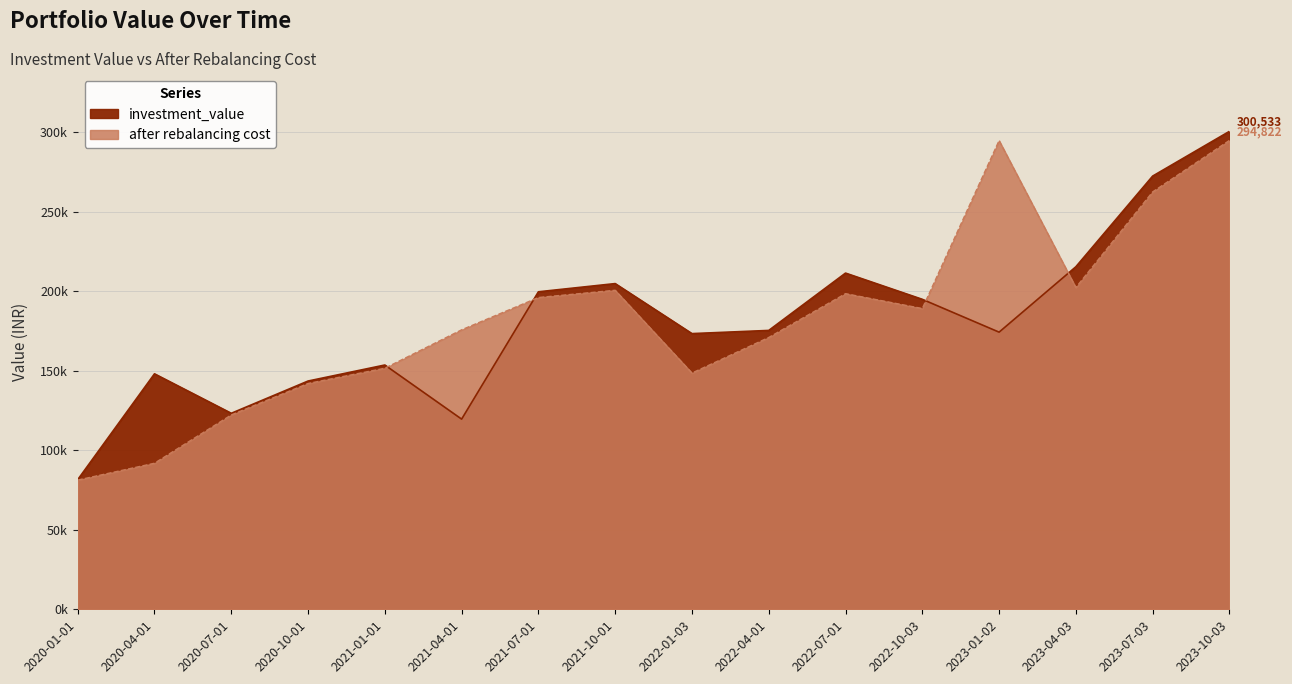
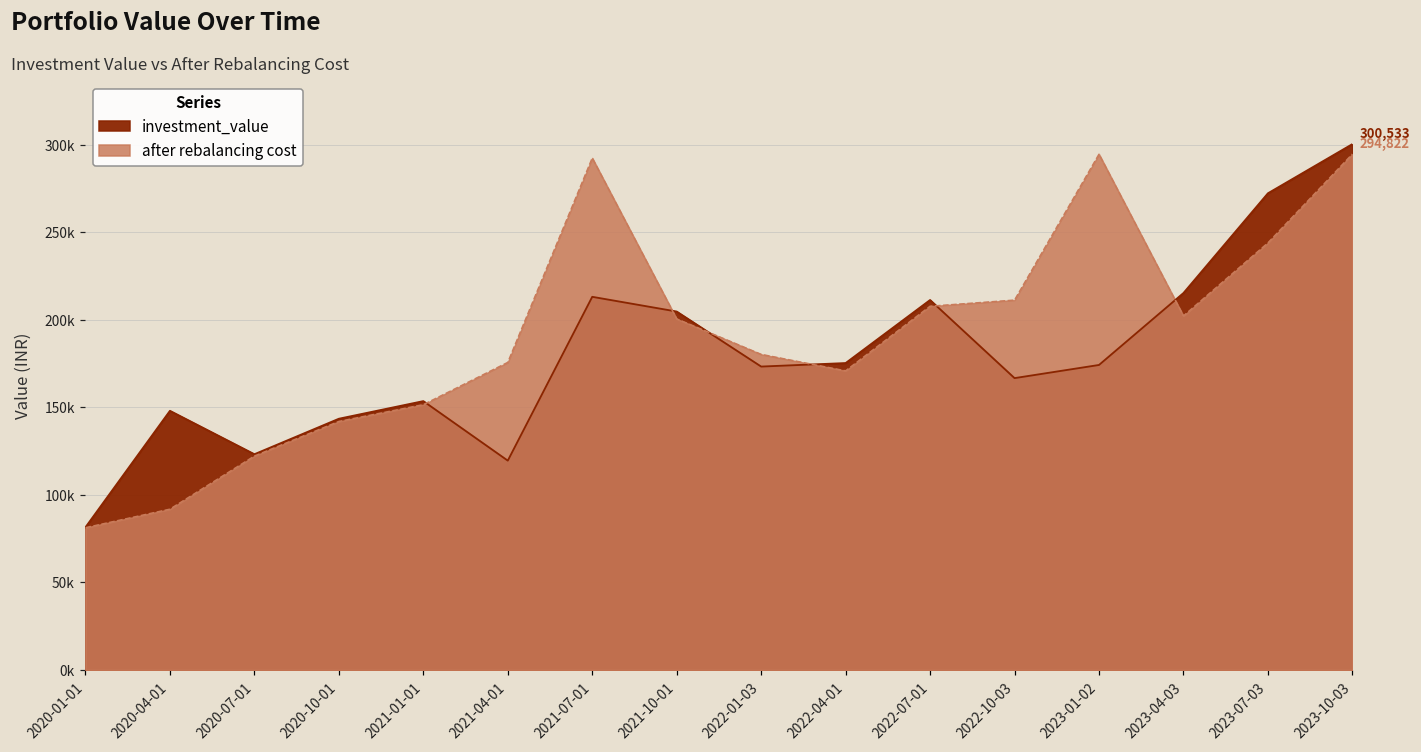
  {
    "investment_value": {
      "2020-04-01": 148000,
      "2021-01-01": 154000,
      "2021-04-01": 120000,
-     "2021-07-01": 200000,
+     "2021-07-01": 213000,
      "2021-10-01": 205000,
      "2022-01-03": 173000,
      "2022-04-01": 175000,
      "2022-07-01": 211000,
-     "2022-10-03": 195000,
+     "2022-10-03": 167000,
      "2023-01-02": 174000,
      "2023-04-03": 215000,
      "2023-07-03": 272000
    },
    "after rebalancing cost": {
      "2020-04-01": 92000,
      "2021-01-01": 152000,
      "2021-04-01": 176000,
-     "2021-07-01": 196000,
+     "2021-07-01": 293000,
      "2021-10-01": 201000,
-     "2022-01-03": 149000,
+     "2022-01-03": 180000,
      "2022-04-01": 171000,
-     "2022-07-01": 198000,
-     "2022-10-03": 189000,
+     "2022-07-01": 208000,
+     "2022-10-03": 211000,
      "2023-01-02": 295000,
      "2023-04-03": 202000,
-     "2023-07-03": 262000
+     "2023-07-03": 244000
    }
  }
